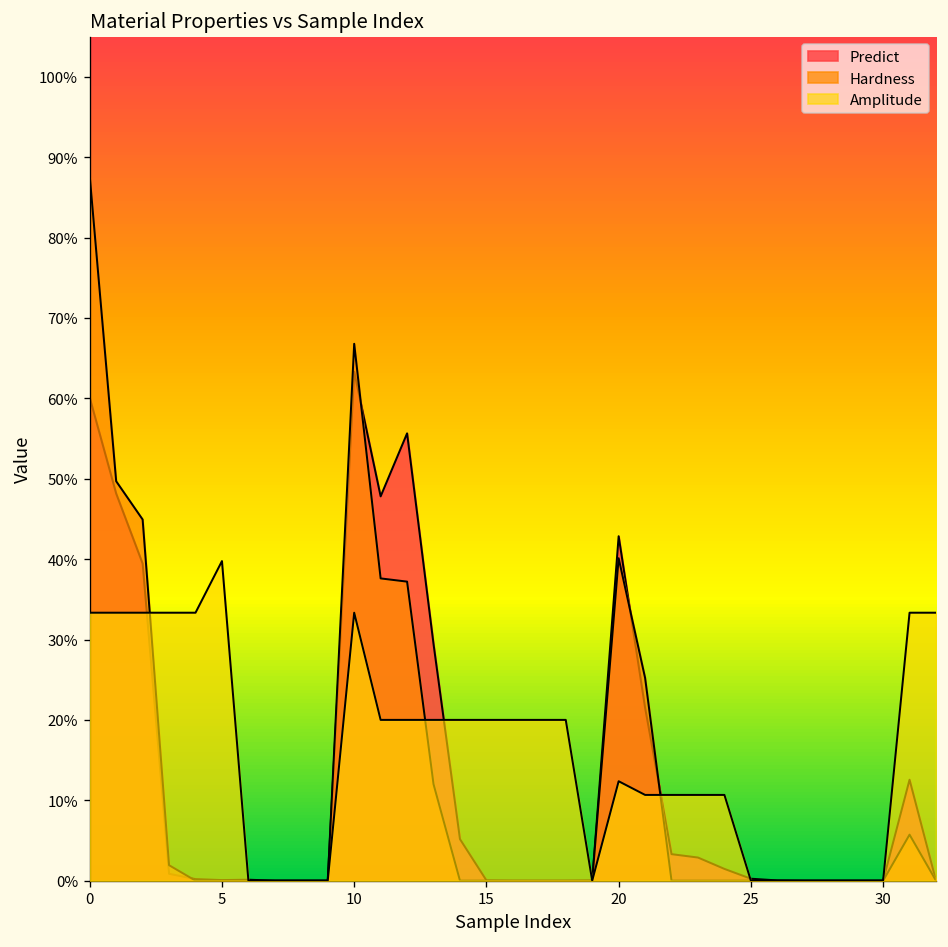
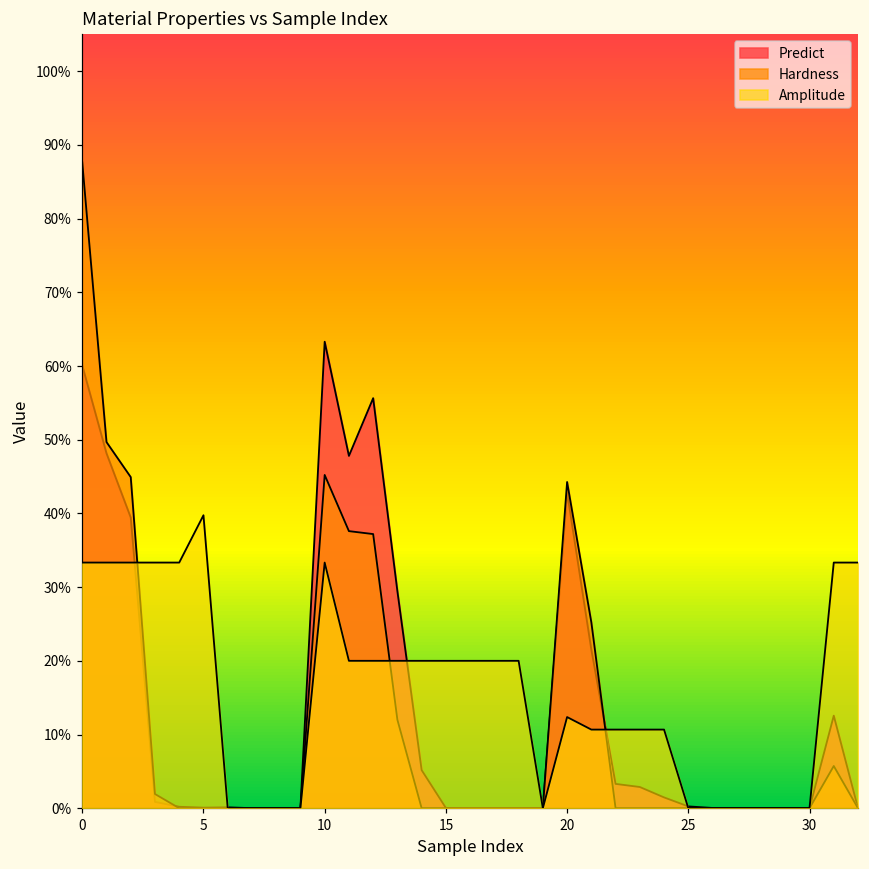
  {
    "Predict": {
      "0": "60%",
      "10": "63%",
      "20": "43%"
    },
    "Hardness": {
      "0": "88%",
-     "10": "67%",
-     "20": "40%"
+     "10": "45%",
+     "20": "44%"
    },
    "Amplitude": {
      "0": "33%",
      "5": "40%",
      "10": "33%",
      "15": "20%",
      "20": "12%"
    }
  }
